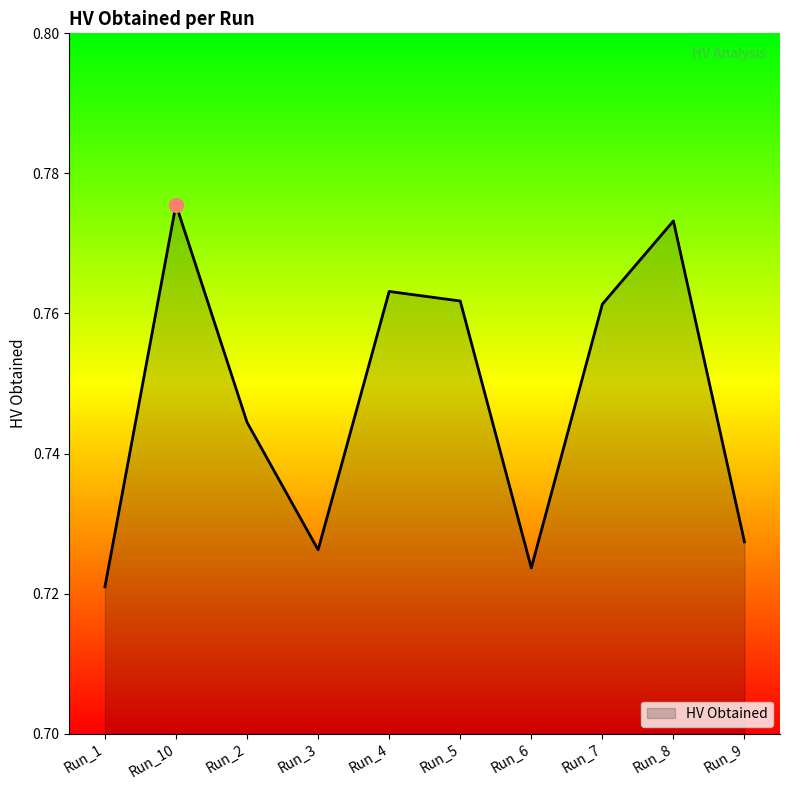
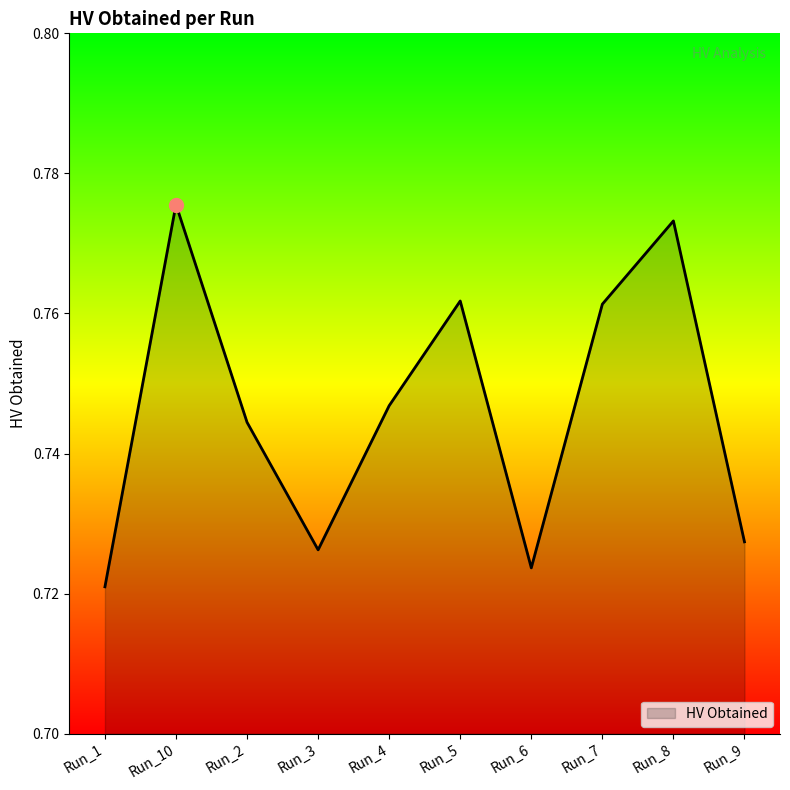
  {
    "HV Obtained": {
      "Run_1": 0.721,
      "Run_2": 0.744,
      "Run_3": 0.726,
-     "Run_4": 0.763,
+     "Run_4": 0.747,
      "Run_5": 0.762,
      "Run_6": 0.724,
      "Run_7": 0.761,
      "Run_8": 0.773,
      "Run_9": 0.727
    }
  }
